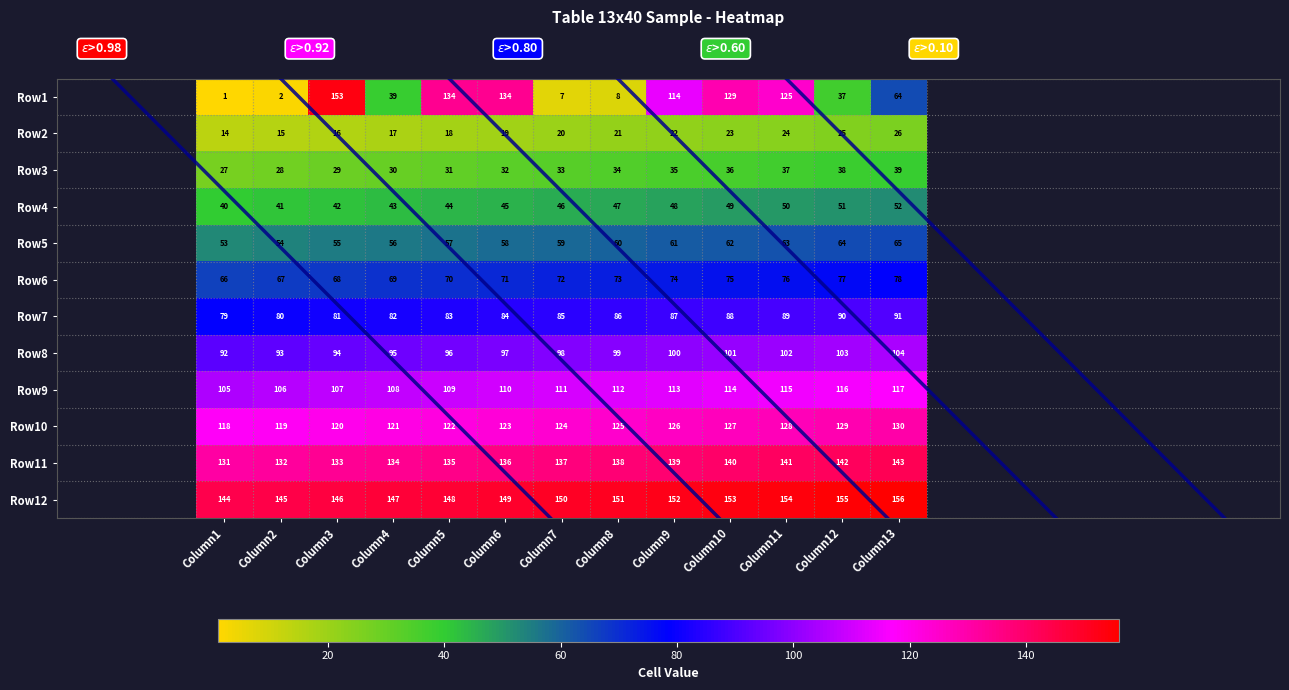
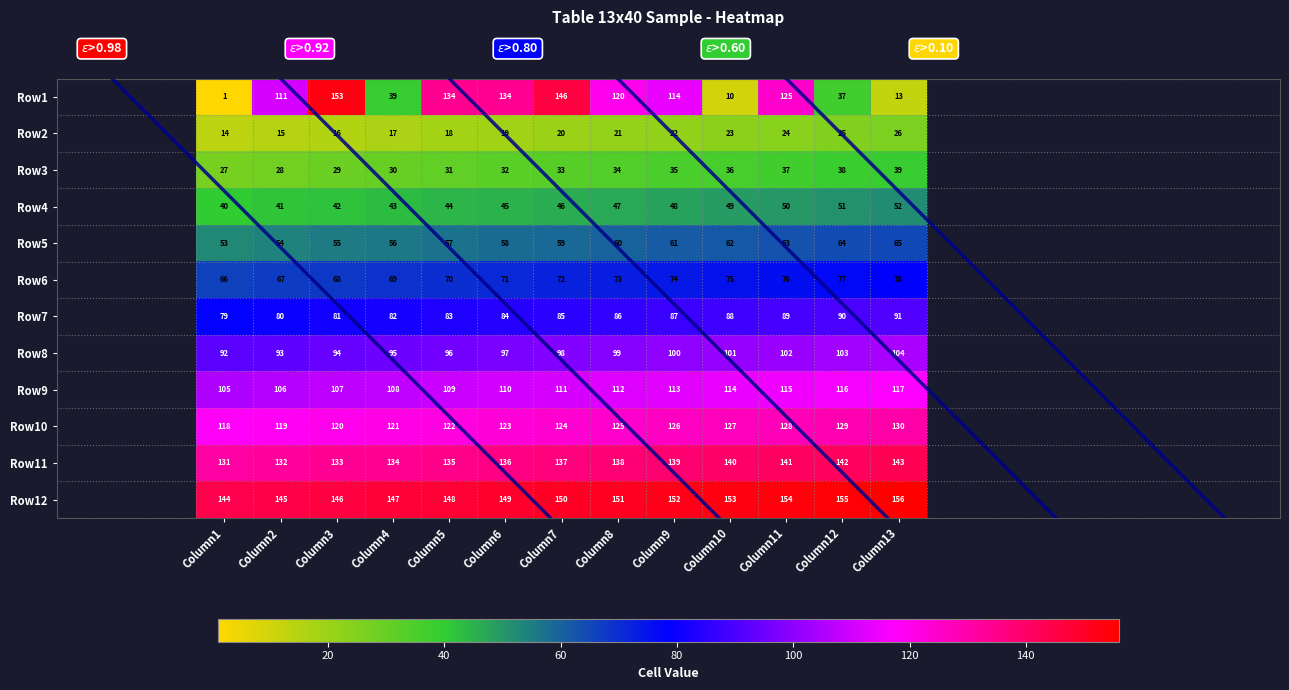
  {
    "Row1": {
      "Column1": 1,
-     "Column2": 2,
+     "Column2": 111,
      "Column3": 153,
      "Column4": 39,
      "Column5": 134,
      "Column6": 134,
-     "Column7": 7,
-     "Column8": 8,
+     "Column7": 146,
+     "Column8": 120,
      "Column9": 114,
-     "Column10": 129,
+     "Column10": 10,
      "Column11": 125,
      "Column12": 37,
-     "Column13": 64
+     "Column13": 13
    },
    "Row2": {
      "Column1": 14,
      "Column2": 15,
      "Column3": 16,
      "Column4": 17,
      "Column5": 18,
      "Column6": 19,
      "Column7": 20,
      "Column8": 21,
      "Column9": 22,
      "Column10": 23,
      "Column11": 24,
      "Column12": 25,
      "Column13": 26
    },
    "Row3": {
      "Column1": 27,
      "Column2": 28,
      "Column3": 29,
      "Column4": 30,
      "Column5": 31,
      "Column6": 32,
      "Column7": 33,
      "Column8": 34,
      "Column9": 35,
      "Column10": 36,
      "Column11": 37,
      "Column12": 38,
      "Column13": 39
    },
    "Row4": {
      "Column1": 40,
      "Column2": 41,
      "Column3": 42,
      "Column4": 43,
      "Column5": 44,
      "Column6": 45,
      "Column7": 46,
      "Column8": 47,
      "Column9": 48,
      "Column10": 49,
      "Column11": 50,
      "Column12": 51,
      "Column13": 52
    },
    "Row5": {
      "Column1": 53,
      "Column2": 54,
      "Column3": 55,
      "Column4": 56,
      "Column5": 57,
      "Column6": 58,
      "Column7": 59,
      "Column8": 60,
      "Column9": 61,
      "Column10": 62,
      "Column11": 63,
      "Column12": 64,
      "Column13": 65
    },
    "Row6": {
      "Column1": 66,
      "Column2": 67,
      "Column3": 68,
      "Column4": 69,
      "Column5": 70,
      "Column6": 71,
      "Column7": 72,
      "Column8": 73,
      "Column9": 74,
      "Column10": 75,
      "Column11": 76,
      "Column12": 77,
      "Column13": 78
    },
    "Row7": {
      "Column1": 79,
      "Column2": 80,
      "Column3": 81,
      "Column4": 82,
      "Column5": 83,
      "Column6": 84,
      "Column7": 85,
      "Column8": 86,
      "Column9": 87,
      "Column10": 88,
      "Column11": 89,
      "Column12": 90,
      "Column13": 91
    },
    "Row8": {
      "Column1": 92,
      "Column2": 93,
      "Column3": 94,
      "Column4": 95,
      "Column5": 96,
      "Column6": 97,
      "Column7": 98,
      "Column8": 99,
      "Column9": 100,
      "Column10": 101,
      "Column11": 102,
      "Column12": 103,
      "Column13": 104
    },
    "Row9": {
      "Column1": 105,
      "Column2": 106,
      "Column3": 107,
      "Column4": 108,
      "Column5": 109,
      "Column6": 110,
      "Column7": 111,
      "Column8": 112,
      "Column9": 113,
      "Column10": 114,
      "Column11": 115,
      "Column12": 116,
      "Column13": 117
    },
    "Row10": {
      "Column1": 118,
      "Column2": 119,
      "Column3": 120,
      "Column4": 121,
      "Column5": 122,
      "Column6": 123,
      "Column7": 124,
      "Column8": 125,
      "Column9": 126,
      "Column10": 127,
      "Column11": 128,
      "Column12": 129,
      "Column13": 130
    },
    "Row11": {
      "Column1": 131,
      "Column2": 132,
      "Column3": 133,
      "Column4": 134,
      "Column5": 135,
      "Column6": 136,
      "Column7": 137,
      "Column8": 138,
      "Column9": 139,
      "Column10": 140,
      "Column11": 141,
      "Column12": 142,
      "Column13": 143
    },
    "Row12": {
      "Column1": 144,
      "Column2": 145,
      "Column3": 146,
      "Column4": 147,
      "Column5": 148,
      "Column6": 149,
      "Column7": 150,
      "Column8": 151,
      "Column9": 152,
      "Column10": 153,
      "Column11": 154,
      "Column12": 155,
      "Column13": 156
    }
  }
